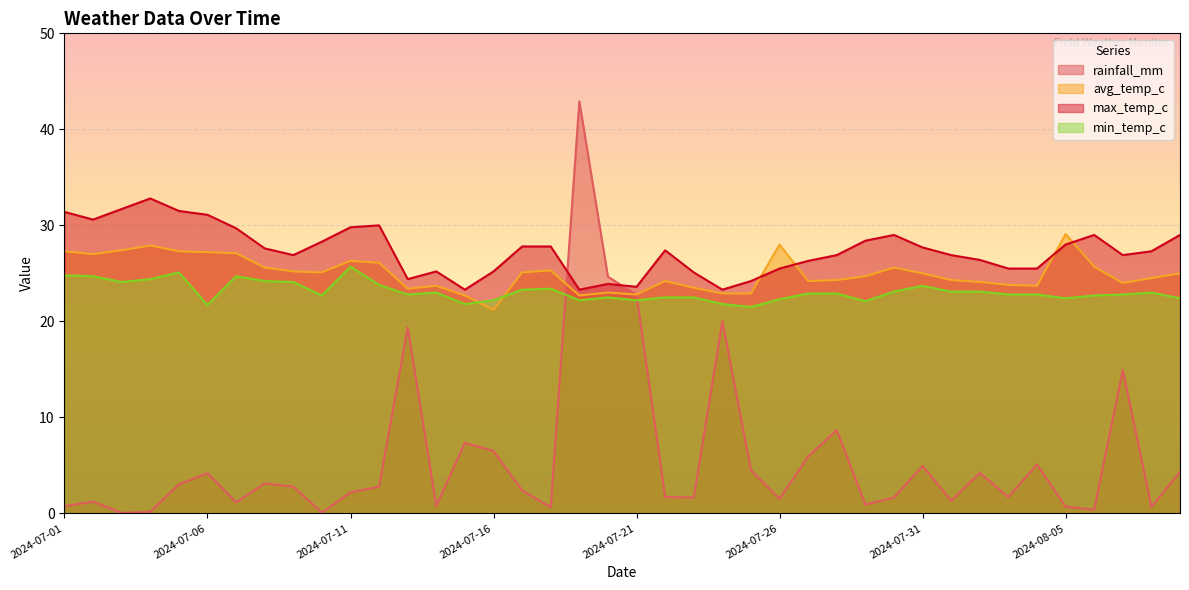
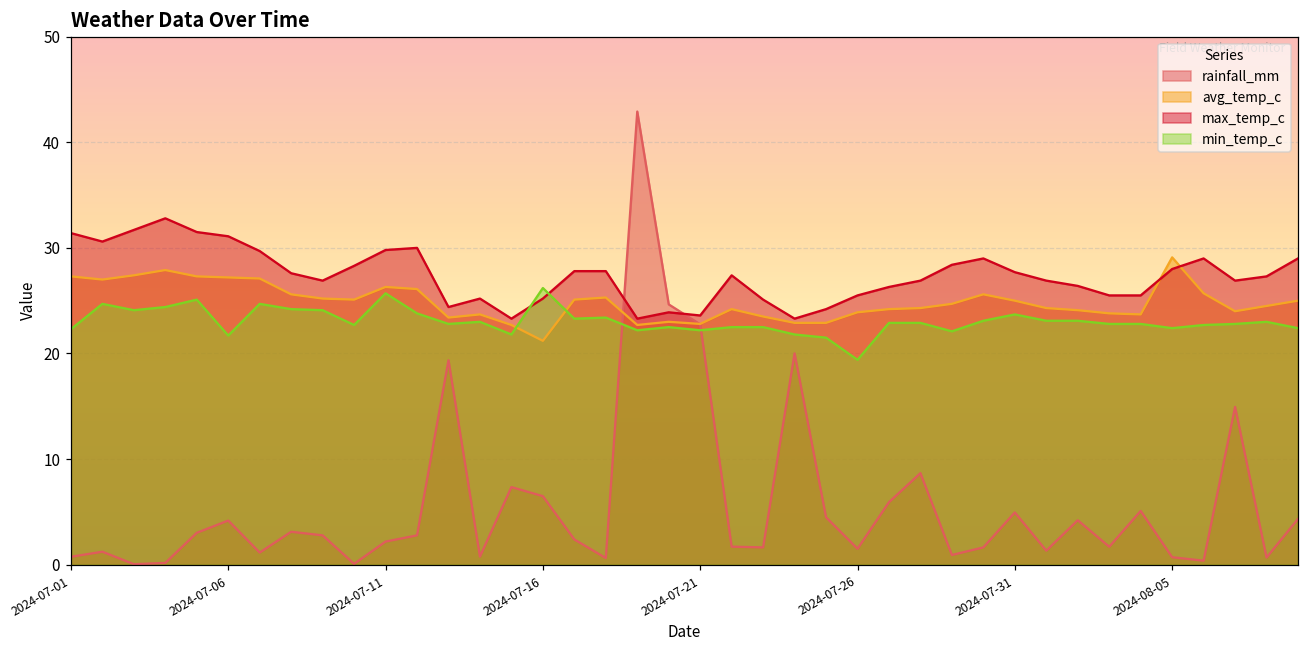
  {
    "avg_temp_c": {
      "2024-07-01": 27,
      "2024-07-06": 27,
      "2024-07-11": 26,
      "2024-07-16": 21,
-     "2024-07-26": 28,
+     "2024-07-26": 24,
      "2024-07-31": 25,
      "2024-08-05": 29
    },
    "min_temp_c": {
-     "2024-07-01": 25,
+     "2024-07-01": 22,
      "2024-07-06": 22,
      "2024-07-11": 26,
-     "2024-07-16": 22,
+     "2024-07-16": 26,
      "2024-07-21": 22,
-     "2024-07-26": 22,
+     "2024-07-26": 19,
      "2024-07-31": 24,
      "2024-08-05": 22
    }
  }
